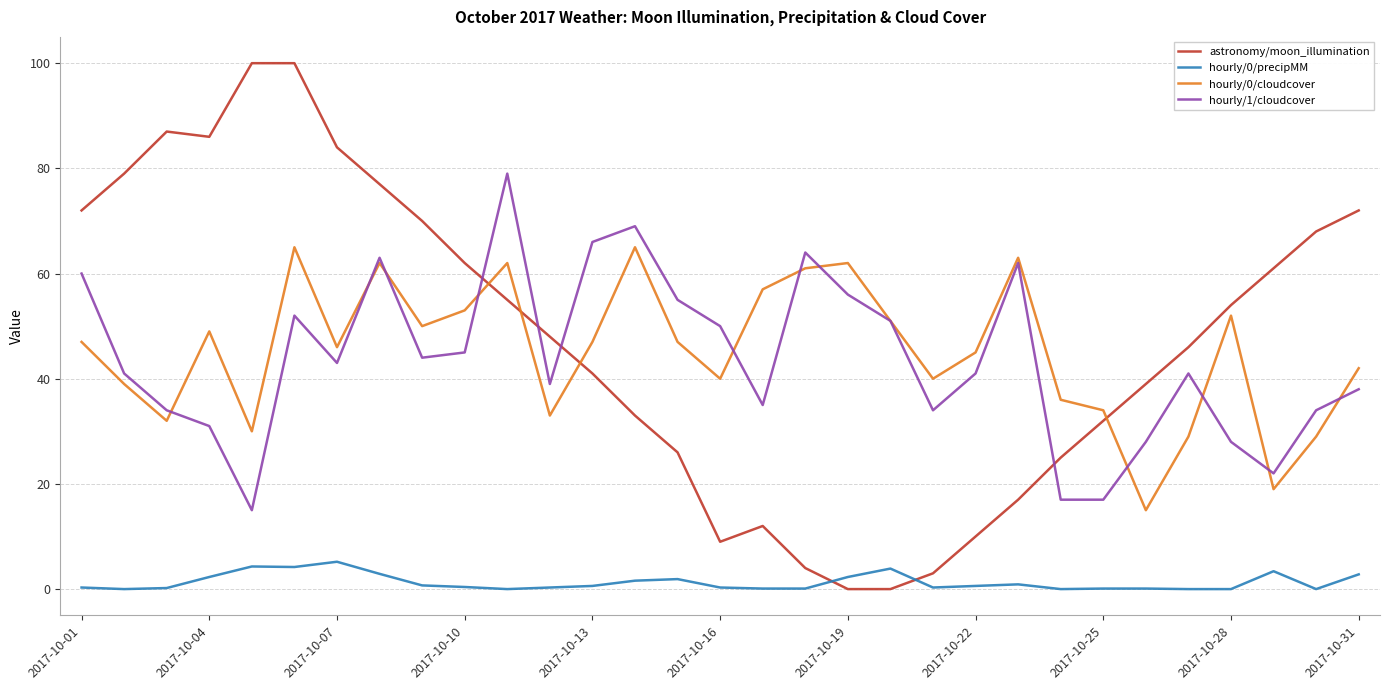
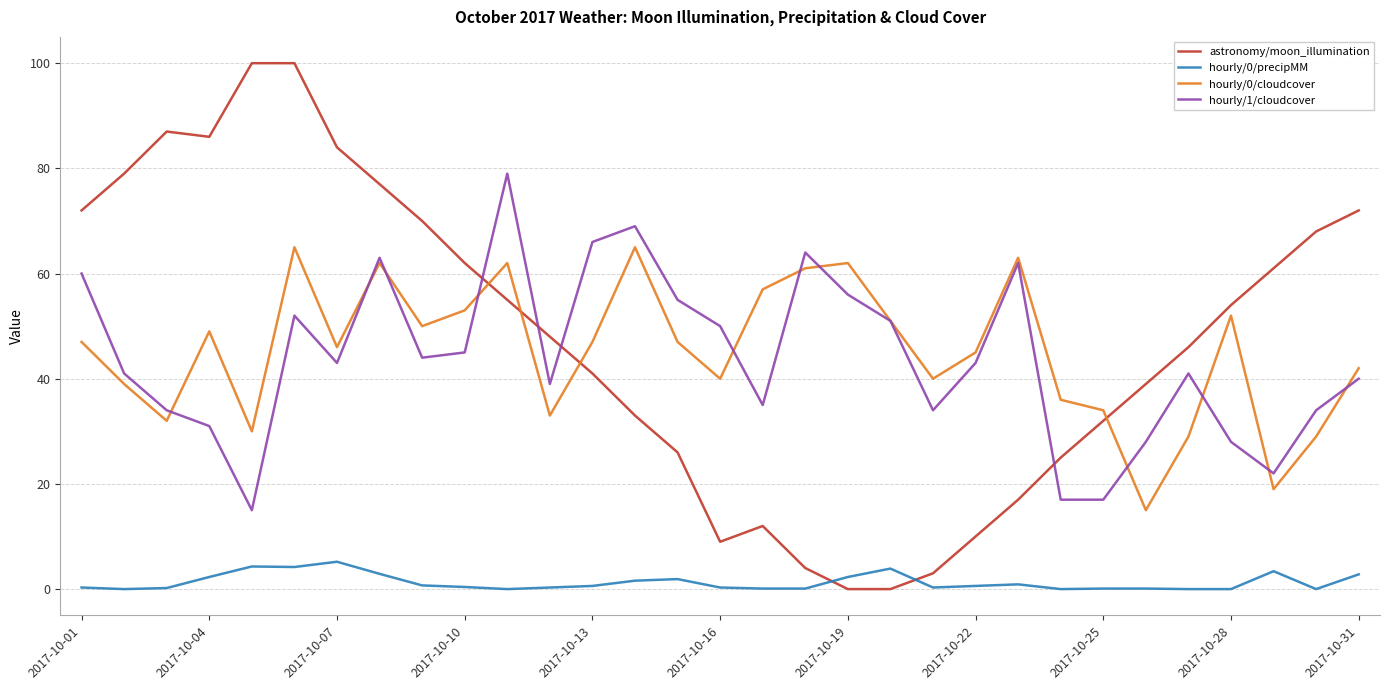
  {
    "astronomy/moon_illumination": {
      "2017-10-01": 72,
      "2017-10-04": 86,
      "2017-10-07": 84,
      "2017-10-10": 62,
      "2017-10-13": 41,
      "2017-10-16": 9,
      "2017-10-19": 0,
      "2017-10-22": 10,
      "2017-10-25": 32,
      "2017-10-28": 54,
      "2017-10-31": 72
    },
    "hourly/0/precipMM": {
      "2017-10-01": 0,
      "2017-10-04": 2,
      "2017-10-07": 5,
      "2017-10-10": 0,
      "2017-10-13": 1,
      "2017-10-16": 0,
      "2017-10-19": 2,
      "2017-10-22": 1,
      "2017-10-25": 0,
      "2017-10-28": 0,
      "2017-10-31": 3
    },
    "hourly/0/cloudcover": {
      "2017-10-01": 47,
      "2017-10-04": 49,
      "2017-10-07": 46,
      "2017-10-10": 53,
      "2017-10-13": 47,
      "2017-10-16": 40,
      "2017-10-19": 62,
      "2017-10-22": 45,
      "2017-10-25": 34,
      "2017-10-28": 52,
      "2017-10-31": 42
    },
    "hourly/1/cloudcover": {
      "2017-10-01": 60,
      "2017-10-04": 31,
      "2017-10-07": 43,
      "2017-10-10": 45,
      "2017-10-13": 66,
      "2017-10-16": 50,
      "2017-10-19": 56,
-     "2017-10-22": 41,
+     "2017-10-22": 43,
      "2017-10-25": 17,
      "2017-10-28": 28,
-     "2017-10-31": 38
+     "2017-10-31": 40
    }
  }
